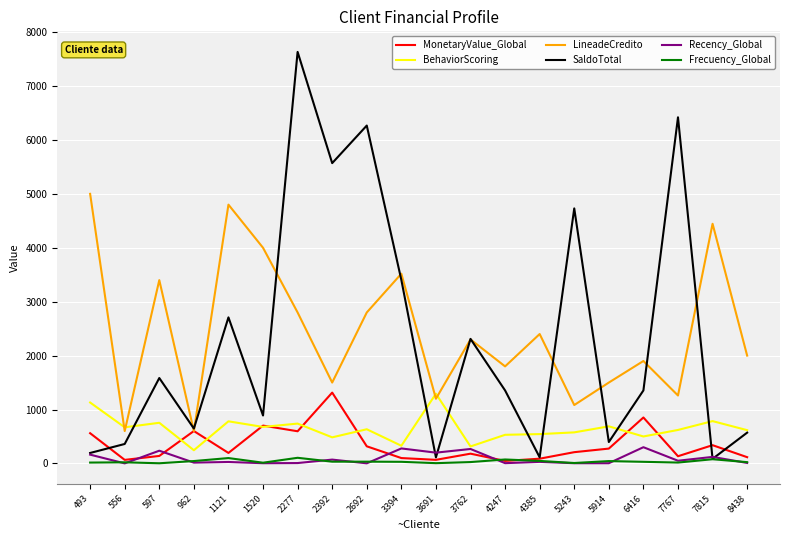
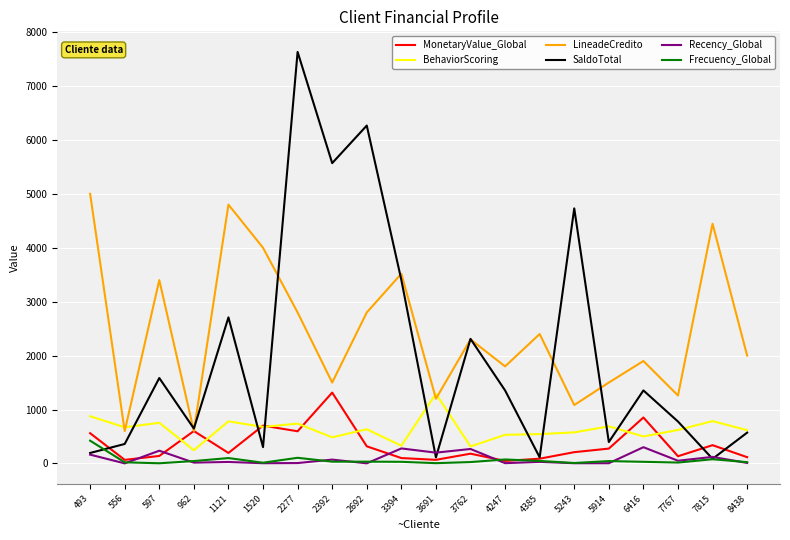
  {
    "MonetaryValue_Global": {
      "493": 600,
      "597": 100,
      "1121": 200,
      "2277": 600,
      "2392": 1300,
      "2692": 300,
      "3394": 100,
      "3762": 200,
      "5243": 200,
      "5914": 300,
      "6416": 900,
      "7767": 100,
      "7815": 300,
      "8438": 100
    },
    "BehaviorScoring": {
-     "493": 1100,
+     "493": 900,
      "556": 700,
      "597": 800,
      "962": 200,
      "1121": 800,
      "2277": 700,
      "2392": 500,
      "2692": 600,
      "3394": 300,
      "3691": 1300,
      "3762": 300,
      "4247": 500,
      "4385": 500,
      "5243": 600,
      "5914": 700,
      "6416": 500,
      "7767": 600,
      "7815": 800
    },
    "LineadeCredito": {
      "493": 5000,
      "556": 600,
      "597": 3400,
      "1121": 4800,
      "1520": 4000,
      "2277": 2800,
      "2392": 1500,
      "2692": 2800,
      "3394": 3500,
      "3691": 1200,
      "4247": 1800,
      "4385": 2400,
      "5243": 1100,
      "5914": 1500,
      "6416": 1900,
      "7767": 1300,
      "7815": 4400,
      "8438": 2000
    },
    "SaldoTotal": {
      "556": 400,
      "597": 1600,
      "1121": 2700,
-     "1520": 900,
+     "1520": 300,
      "2277": 7600,
      "2392": 5600,
      "2692": 6300,
      "3394": 3400,
      "4247": 1400,
      "5243": 4700,
      "5914": 400,
      "6416": 1400,
-     "7767": 6400
+     "7767": 800
    },
    "Recency_Global": {
      "597": 200,
      "1121": 0,
      "2277": 0,
      "3394": 300,
      "3691": 200,
      "3762": 300,
      "6416": 300
    },
    "Frecuency_Global": {
-     "493": 0,
+     "493": 400,
      "597": 0,
      "1121": 100,
      "2277": 100,
      "3394": 0,
      "3691": 0,
      "3762": 0,
      "6416": 0
    }
  }
